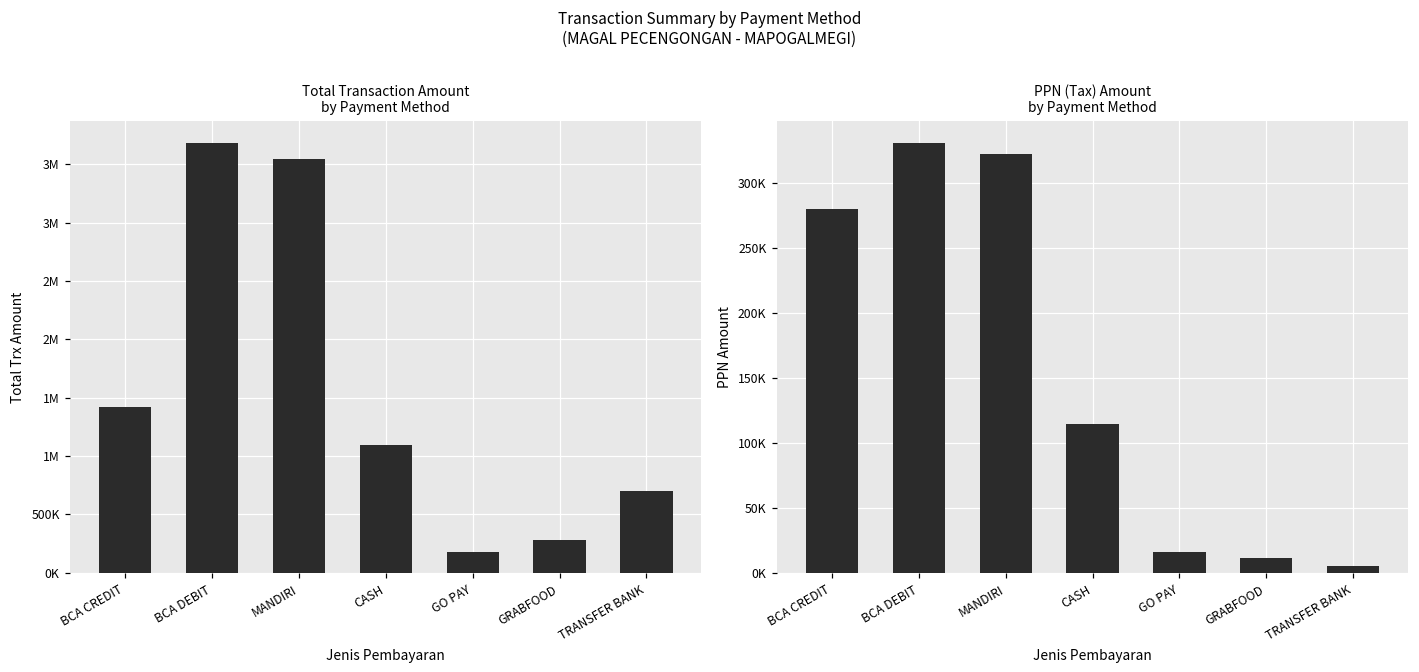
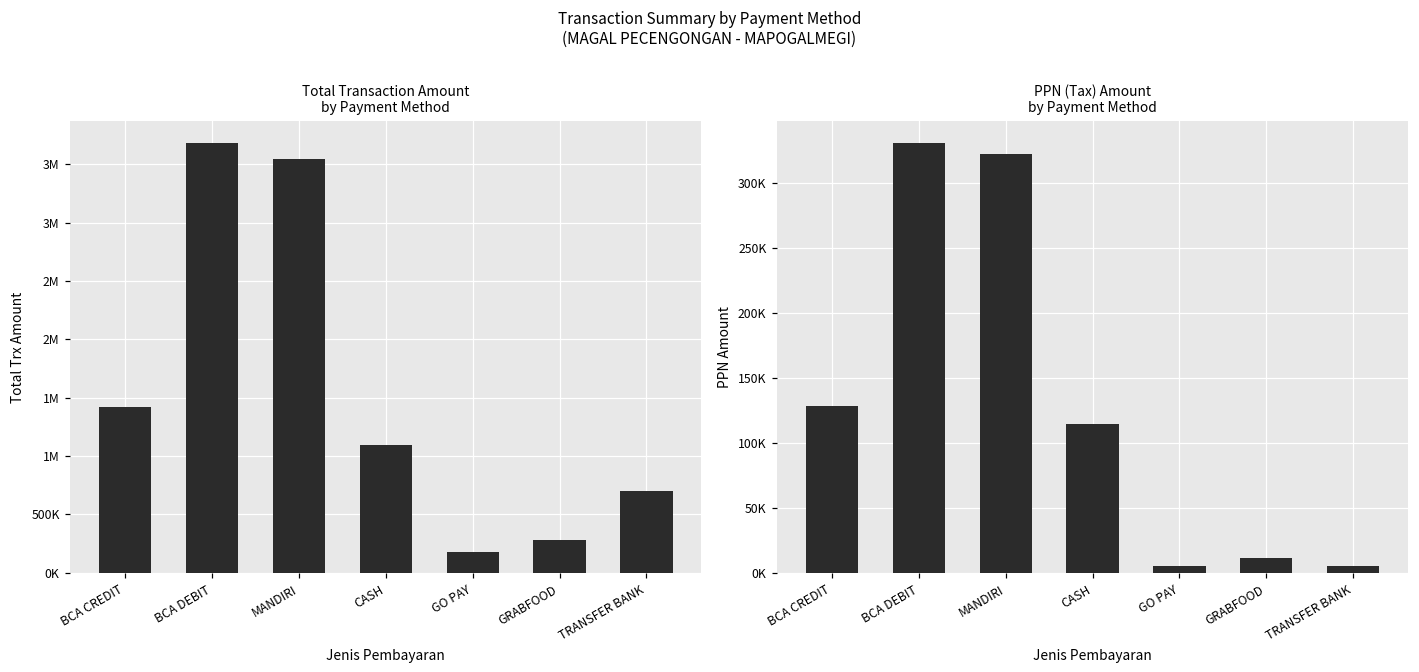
  {
    "PPN (Tax) Amount by Payment Method": {
-     "BCA CREDIT": 280000,
+     "BCA CREDIT": 128000,
      "BCA DEBIT": 331000,
      "MANDIRI": 323000,
      "CASH": 114000,
-     "GO PAY": 16000,
+     "GO PAY": 5000,
      "GRABFOOD": 11000,
      "TRANSFER BANK": 5000
    }
  }
